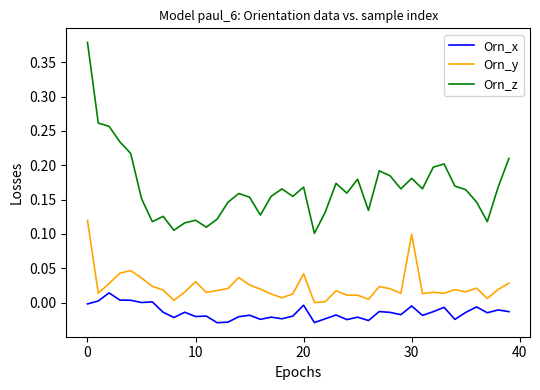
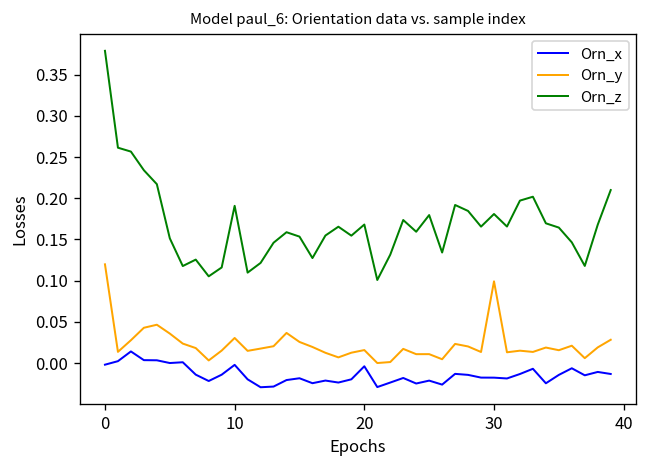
  {
    "Orn_x": {
      "0": 0.00,
-     "10": -0.02,
+     "10": 0.00,
      "20": 0.00,
-     "30": -0.01
+     "30": -0.02
    },
    "Orn_y": {
      "0": 0.12,
      "10": 0.03,
-     "20": 0.04,
+     "20": 0.02,
      "30": 0.10
    },
    "Orn_z": {
      "0": 0.38,
-     "10": 0.12,
+     "10": 0.19,
      "20": 0.17,
      "30": 0.18
    }
  }
